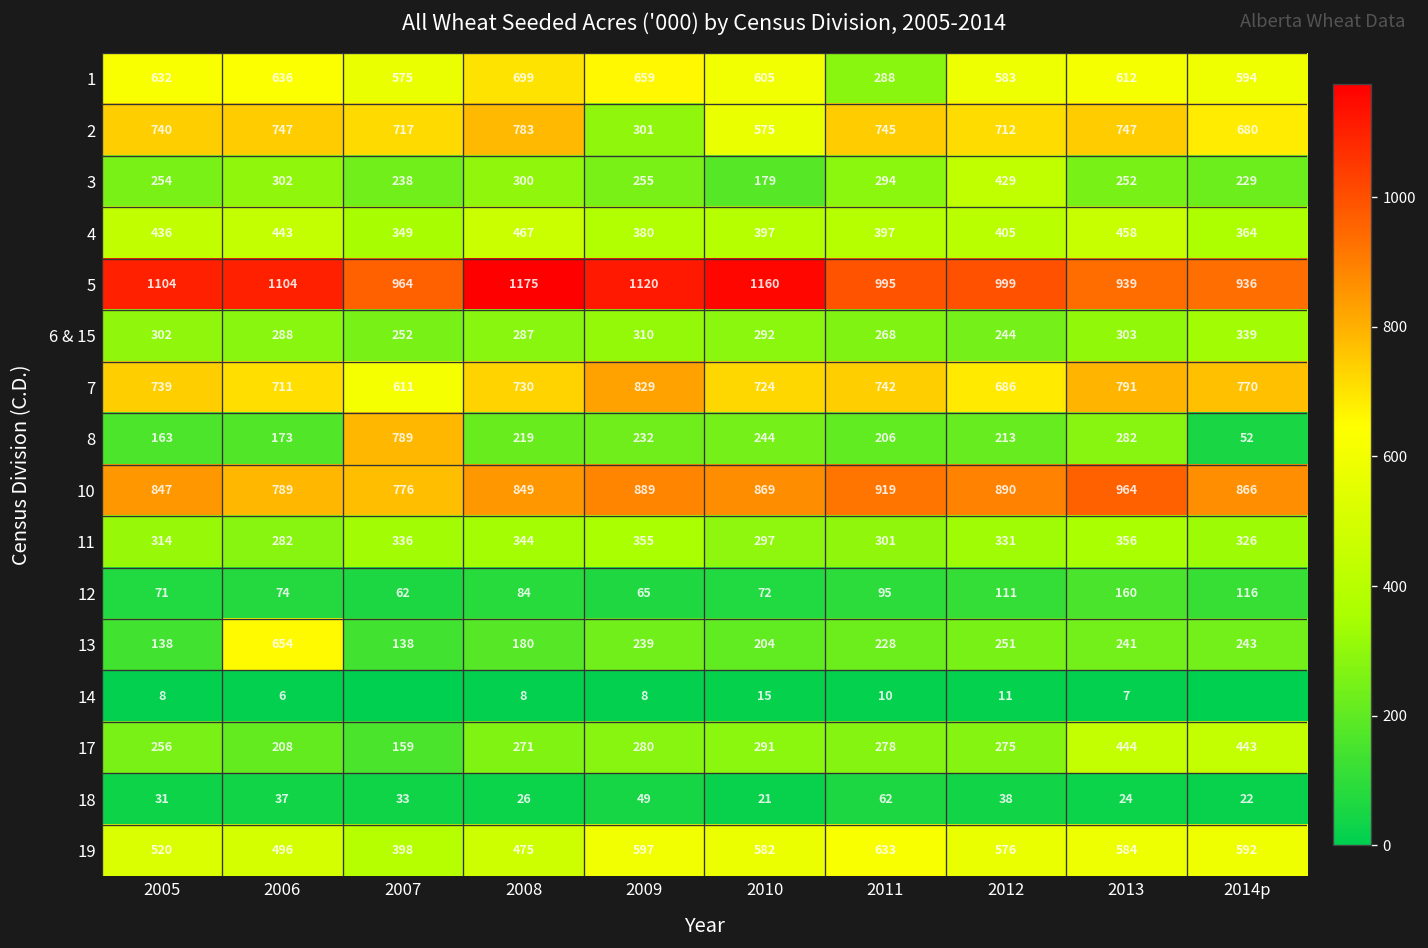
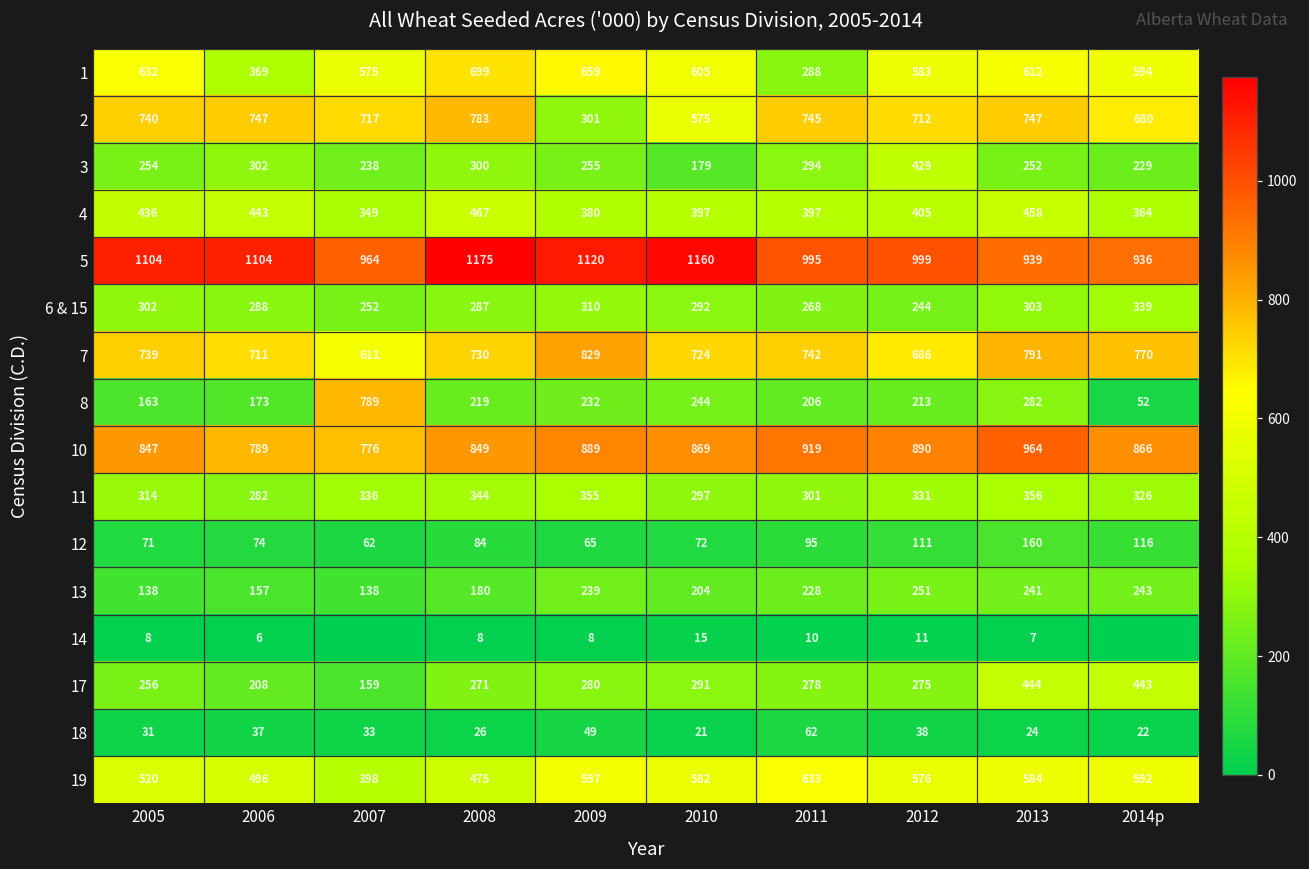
  {
    "1": {
      "2005": 632,
-     "2006": 636,
+     "2006": 369,
      "2007": 575,
      "2008": 699,
      "2009": 659,
      "2010": 605,
      "2011": 288,
      "2012": 583,
      "2013": 612,
      "2014p": 594
    },
    "2": {
      "2005": 740,
      "2006": 747,
      "2007": 717,
      "2008": 783,
      "2009": 301,
      "2010": 575,
      "2011": 745,
      "2012": 712,
      "2013": 747,
      "2014p": 680
    },
    "3": {
      "2005": 254,
      "2006": 302,
      "2007": 238,
      "2008": 300,
      "2009": 255,
      "2010": 179,
      "2011": 294,
      "2012": 429,
      "2013": 252,
      "2014p": 229
    },
    "4": {
      "2005": 436,
      "2006": 443,
      "2007": 349,
      "2008": 467,
      "2009": 380,
      "2010": 397,
      "2011": 397,
      "2012": 405,
      "2013": 458,
      "2014p": 364
    },
    "5": {
      "2005": 1104,
      "2006": 1104,
      "2007": 964,
      "2008": 1175,
      "2009": 1120,
      "2010": 1160,
      "2011": 995,
      "2012": 999,
      "2013": 939,
      "2014p": 936
    },
    "6 & 15": {
      "2005": 302,
      "2006": 288,
      "2007": 252,
      "2008": 287,
      "2009": 310,
      "2010": 292,
      "2011": 268,
      "2012": 244,
      "2013": 303,
      "2014p": 339
    },
    "7": {
      "2005": 739,
      "2006": 711,
      "2007": 611,
      "2008": 730,
      "2009": 829,
      "2010": 724,
      "2011": 742,
      "2012": 686,
      "2013": 791,
      "2014p": 770
    },
    "8": {
      "2005": 163,
      "2006": 173,
      "2007": 789,
      "2008": 219,
      "2009": 232,
      "2010": 244,
      "2011": 206,
      "2012": 213,
      "2013": 282,
      "2014p": 52
    },
    "10": {
      "2005": 847,
      "2006": 789,
      "2007": 776,
      "2008": 849,
      "2009": 889,
      "2010": 869,
      "2011": 919,
      "2012": 890,
      "2013": 964,
      "2014p": 866
    },
    "11": {
      "2005": 314,
      "2006": 282,
      "2007": 336,
      "2008": 344,
      "2009": 355,
      "2010": 297,
      "2011": 301,
      "2012": 331,
      "2013": 356,
      "2014p": 326
    },
    "12": {
      "2005": 71,
      "2006": 74,
      "2007": 62,
      "2008": 84,
      "2009": 65,
      "2010": 72,
      "2011": 95,
      "2012": 111,
      "2013": 160,
      "2014p": 116
    },
    "13": {
      "2005": 138,
-     "2006": 654,
+     "2006": 157,
      "2007": 138,
      "2008": 180,
      "2009": 239,
      "2010": 204,
      "2011": 228,
      "2012": 251,
      "2013": 241,
      "2014p": 243
    },
    "14": {
      "2005": 8,
      "2006": 6,
      "2008": 8,
      "2009": 8,
      "2010": 15,
      "2011": 10,
      "2012": 11,
      "2013": 7
    },
    "17": {
      "2005": 256,
      "2006": 208,
      "2007": 159,
      "2008": 271,
      "2009": 280,
      "2010": 291,
      "2011": 278,
      "2012": 275,
      "2013": 444,
      "2014p": 443
    },
    "18": {
      "2005": 31,
      "2006": 37,
      "2007": 33,
      "2008": 26,
      "2009": 49,
      "2010": 21,
      "2011": 62,
      "2012": 38,
      "2013": 24,
      "2014p": 22
    },
    "19": {
      "2005": 520,
      "2006": 496,
      "2007": 398,
      "2008": 475,
      "2009": 597,
      "2010": 582,
      "2011": 633,
      "2012": 576,
      "2013": 584,
      "2014p": 592
    }
  }
